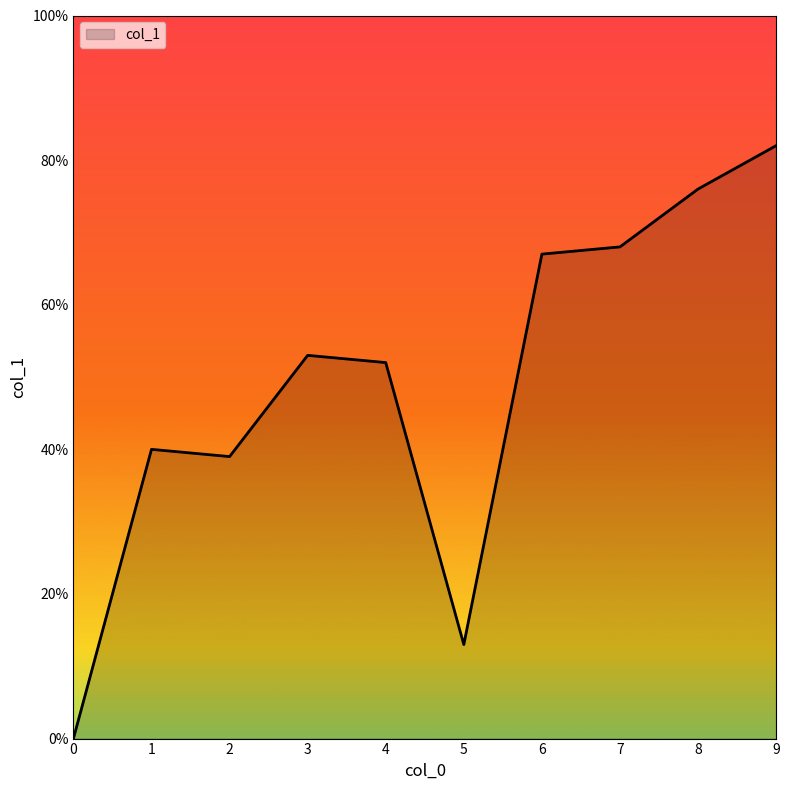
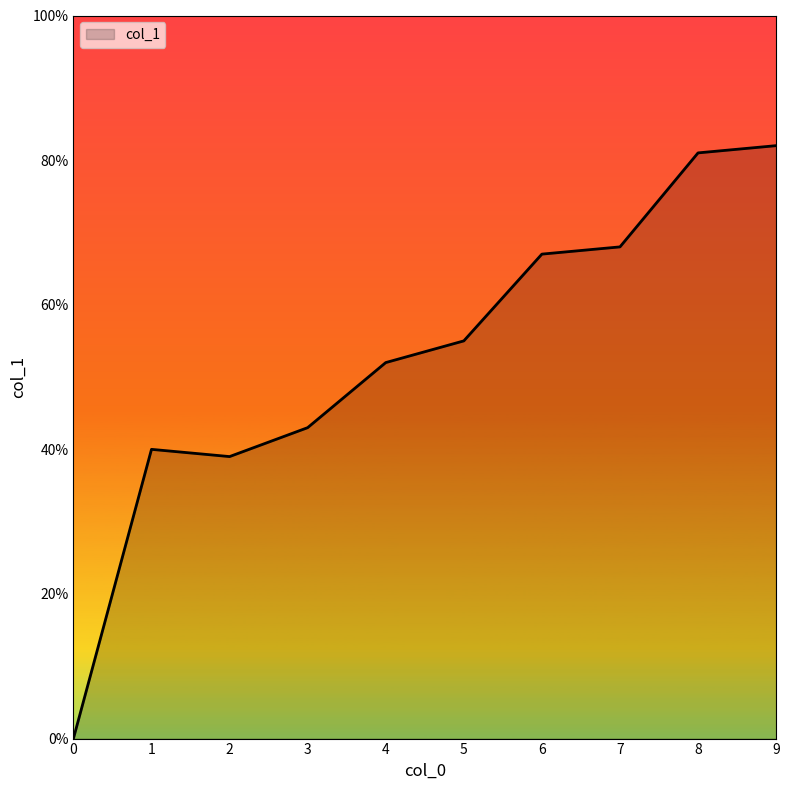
  {
    "0": "0%",
    "1": "40%",
    "2": "39%",
-   "3": "53%",
+   "3": "43%",
    "4": "52%",
-   "5": "13%",
+   "5": "55%",
    "6": "67%",
    "7": "68%",
-   "8": "76%",
+   "8": "81%",
    "9": "82%"
  }
